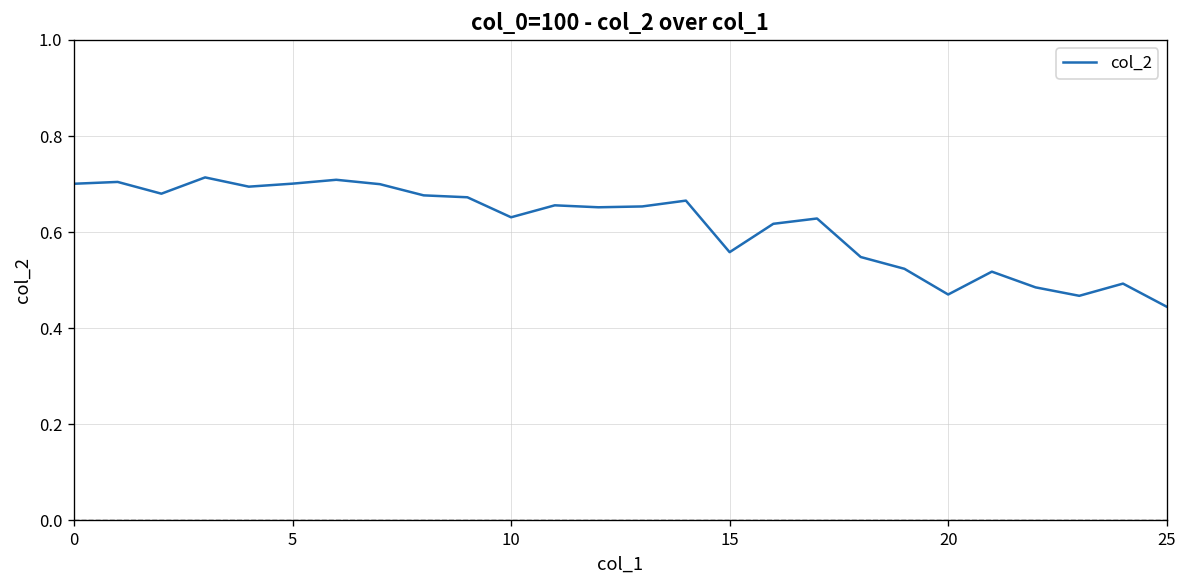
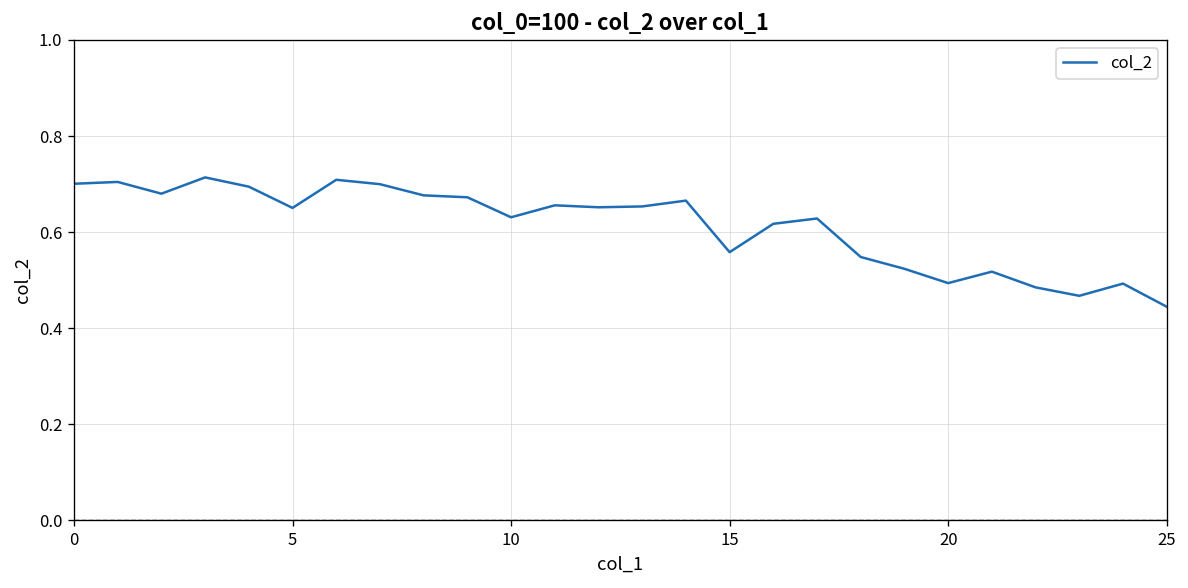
  {
    "0": 0.70,
-   "5": 0.70,
+   "5": 0.65,
    "10": 0.63,
    "15": 0.56,
-   "20": 0.47,
+   "20": 0.49,
    "25": 0.44
  }
